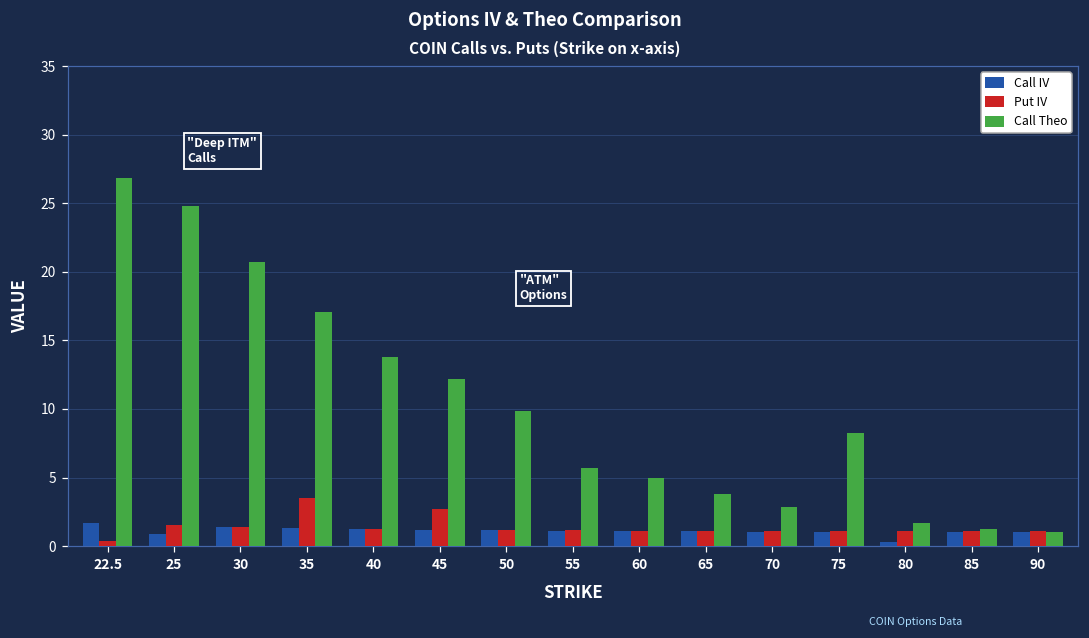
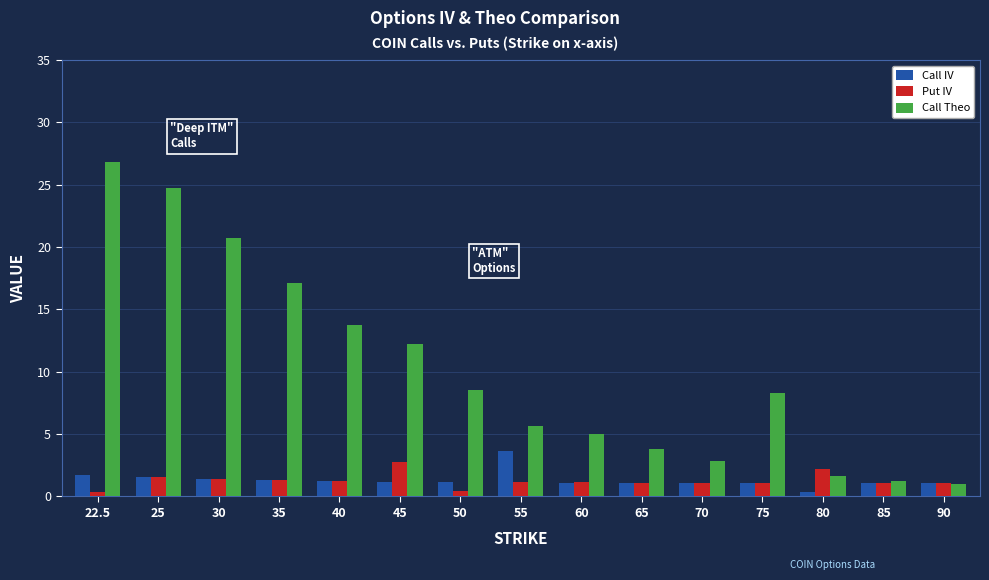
  {
    "Call IV": {
      "22.5": 1.7,
-     "25": 0.9,
+     "25": 1.6,
      "30": 1.4,
      "35": 1.3,
      "40": 1.2,
      "45": 1.2,
      "50": 1.1,
-     "55": 1.1,
+     "55": 3.7,
      "60": 1.1,
      "65": 1.1,
      "70": 1.1,
      "75": 1.0,
      "80": 0.3,
      "85": 1.0,
      "90": 1.0
    },
    "Put IV": {
      "22.5": 0.4,
      "25": 1.5,
      "30": 1.4,
-     "35": 3.5,
+     "35": 1.3,
      "40": 1.3,
      "45": 2.7,
-     "50": 1.2,
+     "50": 0.4,
      "55": 1.1,
      "60": 1.1,
      "65": 1.1,
      "70": 1.1,
      "75": 1.1,
-     "80": 1.1,
+     "80": 2.2,
      "85": 1.1,
      "90": 1.1
    },
    "Call Theo": {
      "22.5": 26.8,
      "25": 24.8,
      "30": 20.7,
      "35": 17.1,
      "40": 13.8,
      "45": 12.2,
-     "50": 9.9,
+     "50": 8.5,
      "55": 5.7,
      "60": 5.0,
      "65": 3.8,
      "70": 2.8,
      "75": 8.3,
      "80": 1.7,
      "85": 1.3,
      "90": 1.0
    }
  }
